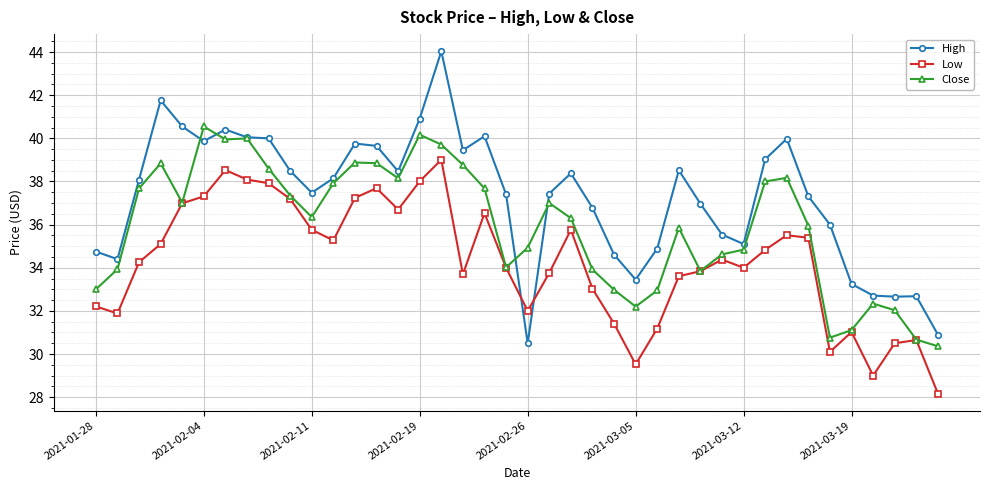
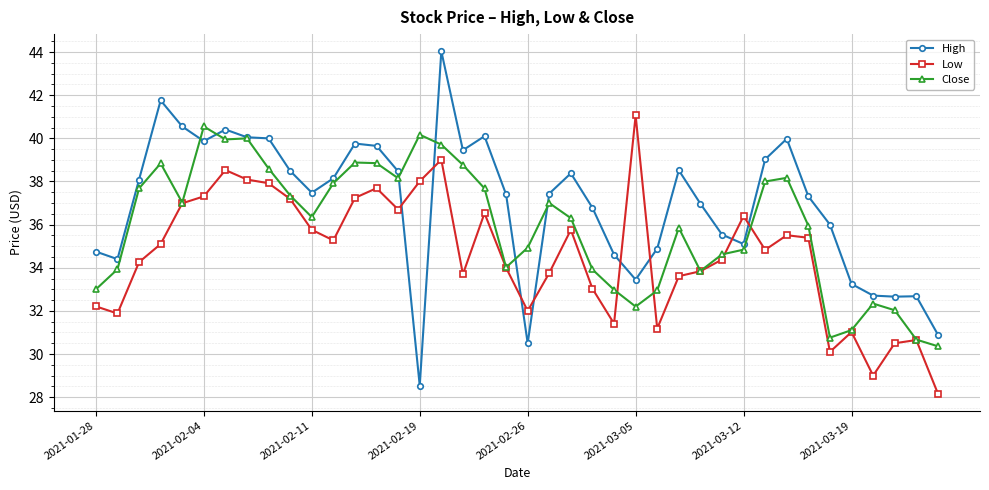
  {
    "High": {
      "2021-01-28": 34.8,
      "2021-02-04": 39.9,
      "2021-02-11": 37.5,
-     "2021-02-19": 40.9,
+     "2021-02-19": 28.5,
      "2021-02-26": 30.5,
      "2021-03-05": 33.5,
      "2021-03-12": 35.1,
      "2021-03-19": 33.3
    },
    "Low": {
      "2021-01-28": 32.2,
      "2021-02-04": 37.3,
      "2021-02-11": 35.8,
      "2021-02-19": 38.0,
      "2021-02-26": 32.0,
-     "2021-03-05": 29.5,
-     "2021-03-12": 34.0
+     "2021-03-05": 41.1,
+     "2021-03-12": 36.4
    },
    "Close": {
      "2021-01-28": 33.0,
      "2021-02-04": 40.6,
      "2021-02-11": 36.4,
      "2021-02-19": 40.2,
      "2021-02-26": 34.9,
      "2021-03-05": 32.2,
      "2021-03-12": 34.8
    }
  }
